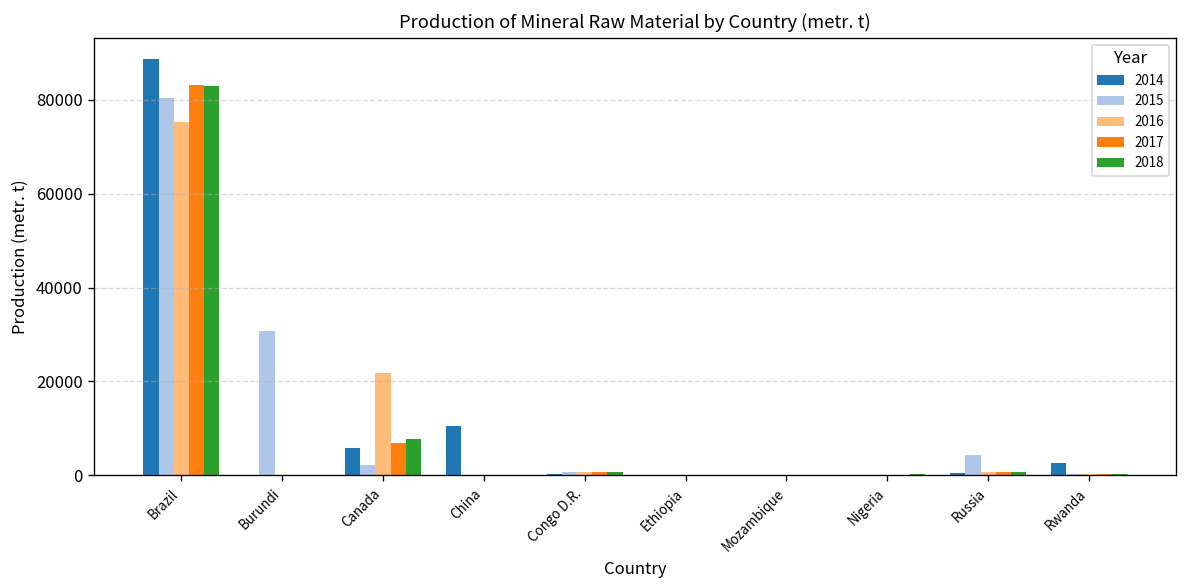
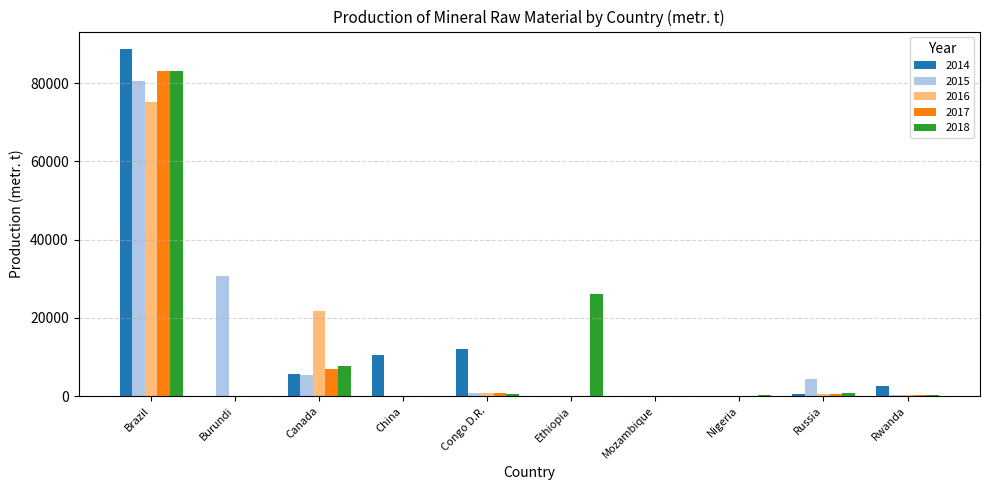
  {
    "2014": {
      "Brazil": 89000,
      "Canada": 6000,
      "China": 10000,
-     "Congo D.R.": 0,
+     "Congo D.R.": 12000,
      "Rwanda": 3000
    },
    "2015": {
      "Brazil": 80000,
      "Burundi": 31000,
-     "Canada": 2000,
+     "Canada": 5000,
      "Congo D.R.": 1000,
      "Russia": 4000
    },
    "2016": {
      "Brazil": 75000,
      "Canada": 22000,
      "Congo D.R.": 1000
    },
    "2017": {
      "Brazil": 83000,
      "Canada": 7000,
      "Congo D.R.": 1000,
      "Russia": 1000
    },
    "2018": {
      "Brazil": 83000,
      "Canada": 8000,
-     "Ethiopia": 0,
+     "Ethiopia": 26000,
      "Russia": 1000
    }
  }
